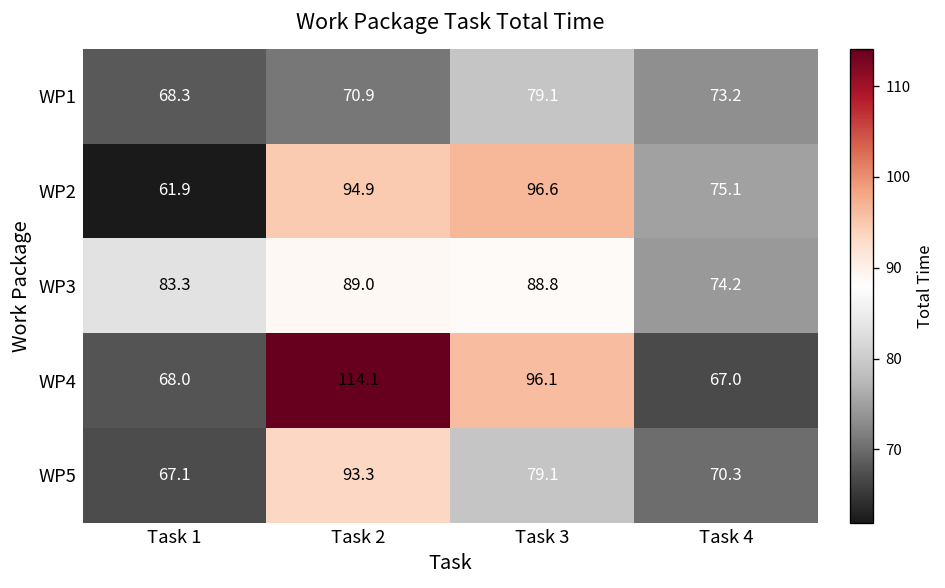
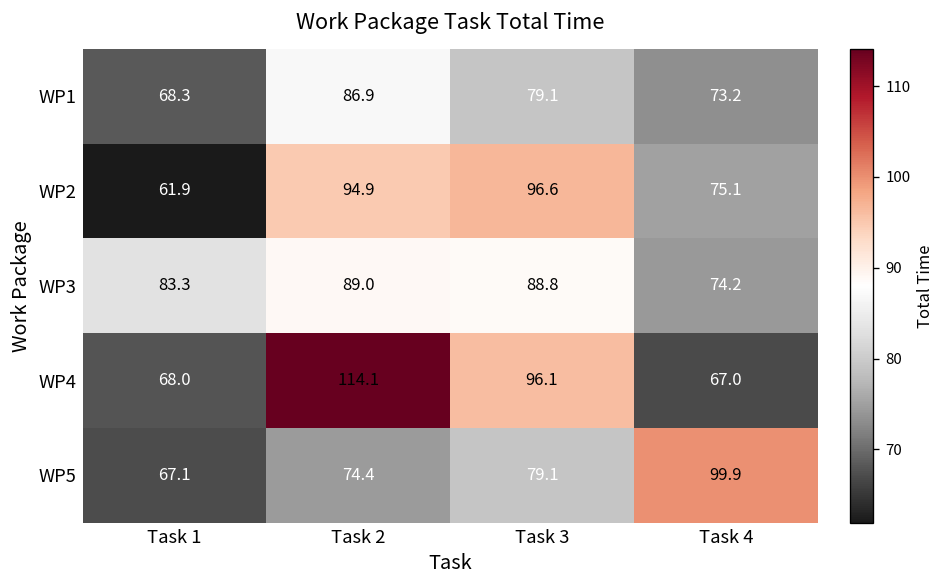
  {
    "WP1": {
      "Task 1": 68.3,
-     "Task 2": 70.9,
+     "Task 2": 86.9,
      "Task 3": 79.1,
      "Task 4": 73.2
    },
    "WP2": {
      "Task 1": 61.9,
      "Task 2": 94.9,
      "Task 3": 96.6,
      "Task 4": 75.1
    },
    "WP3": {
      "Task 1": 83.3,
      "Task 2": 89.0,
      "Task 3": 88.8,
      "Task 4": 74.2
    },
    "WP4": {
      "Task 1": 68.0,
      "Task 2": 114.1,
      "Task 3": 96.1,
      "Task 4": 67.0
    },
    "WP5": {
      "Task 1": 67.1,
-     "Task 2": 93.3,
+     "Task 2": 74.4,
      "Task 3": 79.1,
-     "Task 4": 70.3
+     "Task 4": 99.9
    }
  }
